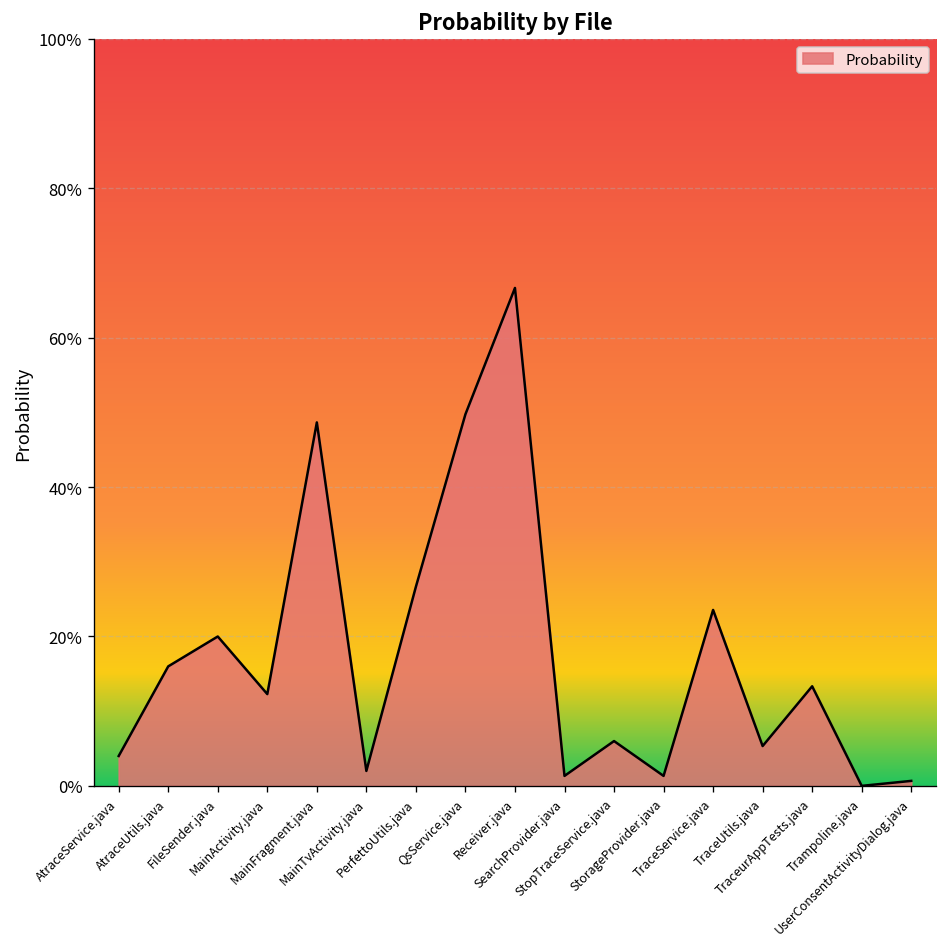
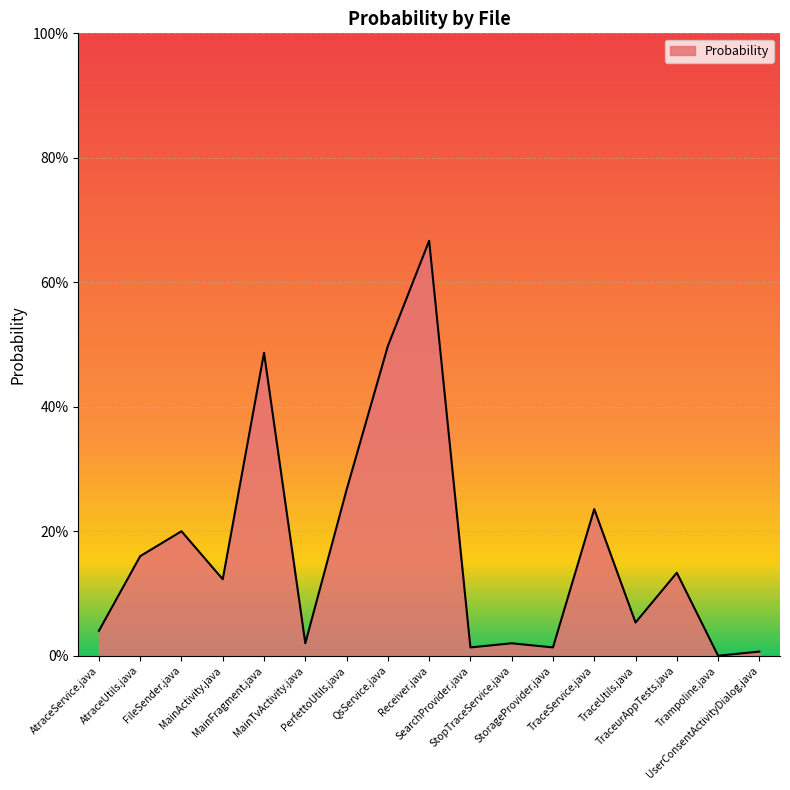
  {
    "AtraceService.java": "4%",
    "AtraceUtils.java": "16%",
    "FileSender.java": "20%",
    "MainActivity.java": "12%",
    "MainFragment.java": "49%",
    "MainTvActivity.java": "2%",
    "PerfettoUtils.java": "27%",
    "QsService.java": "50%",
    "Receiver.java": "67%",
    "SearchProvider.java": "1%",
-   "StopTraceService.java": "6%",
+   "StopTraceService.java": "2%",
    "StorageProvider.java": "1%",
    "TraceService.java": "24%",
    "TraceUtils.java": "5%",
    "TraceurAppTests.java": "13%",
    "Trampoline.java": "0%",
    "UserConsentActivityDialog.java": "1%"
  }
